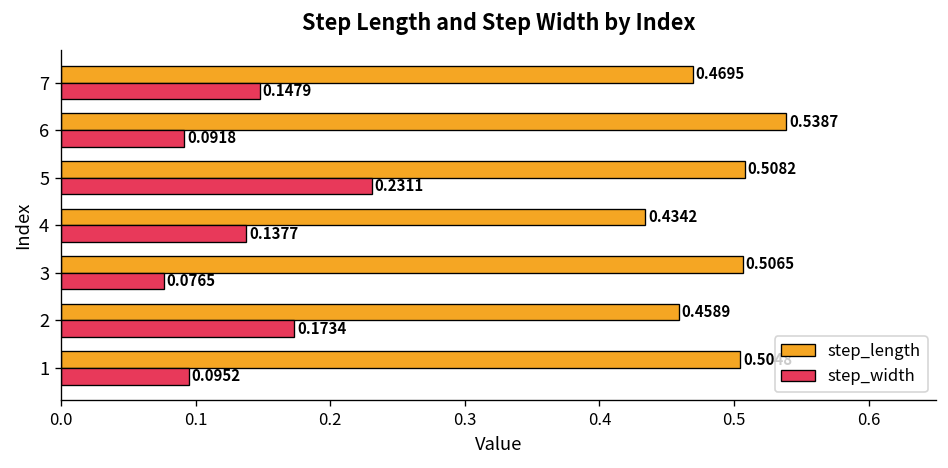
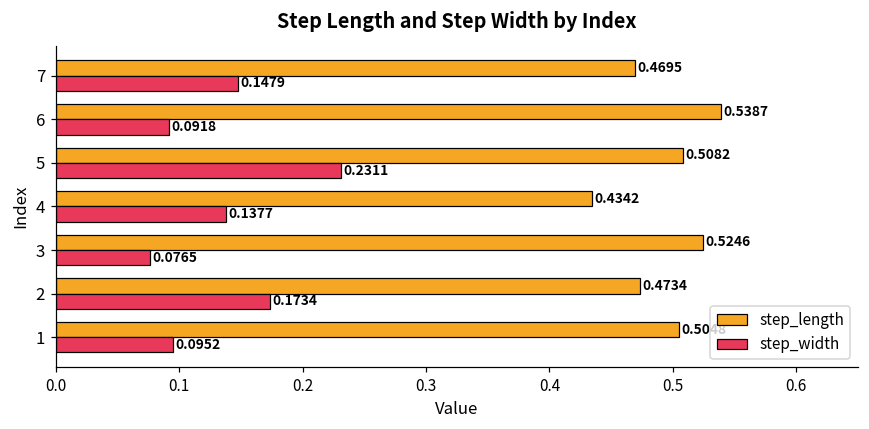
  {
    "step_length": {
      "7": 0.4695,
      "6": 0.5387,
      "5": 0.5082,
      "4": 0.4342,
-     "3": 0.5065,
-     "2": 0.4589
+     "3": 0.5246,
+     "2": 0.4734
    },
    "step_width": {
      "7": 0.1479,
      "6": 0.0918,
      "5": 0.2311,
      "4": 0.1377,
      "3": 0.0765,
      "2": 0.1734,
      "1": 0.0952
    }
  }
